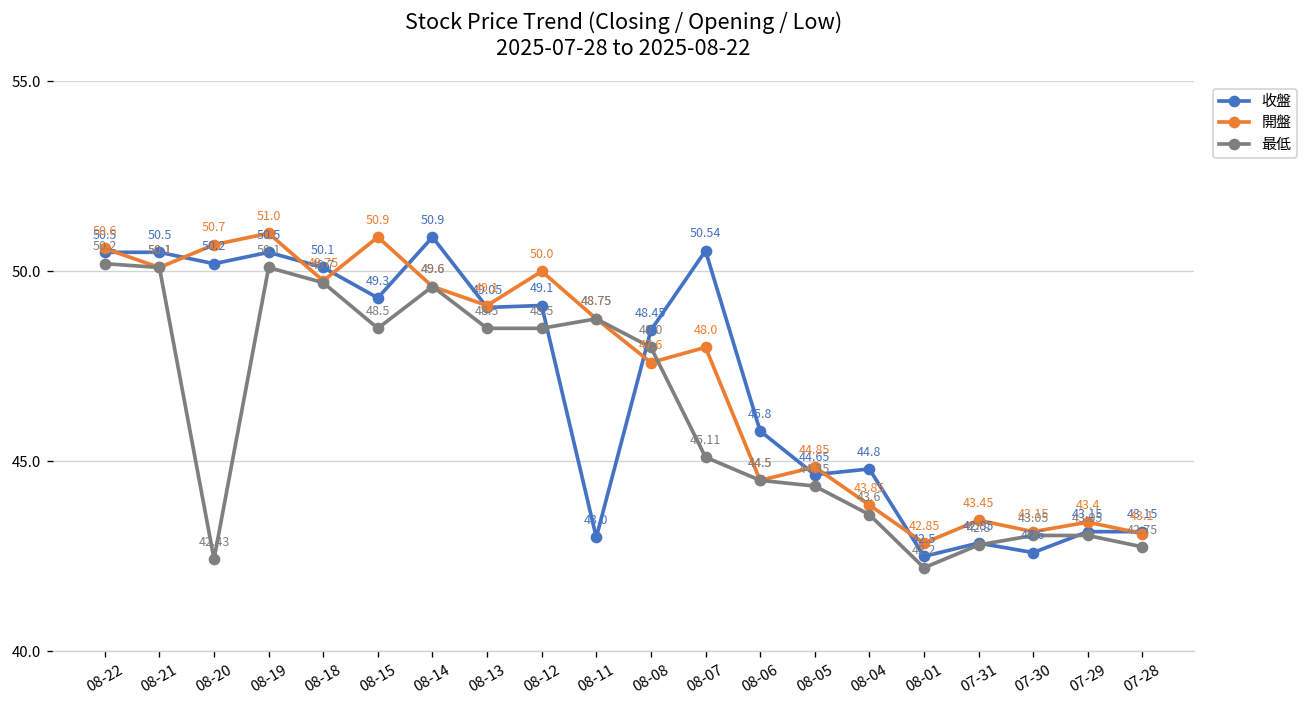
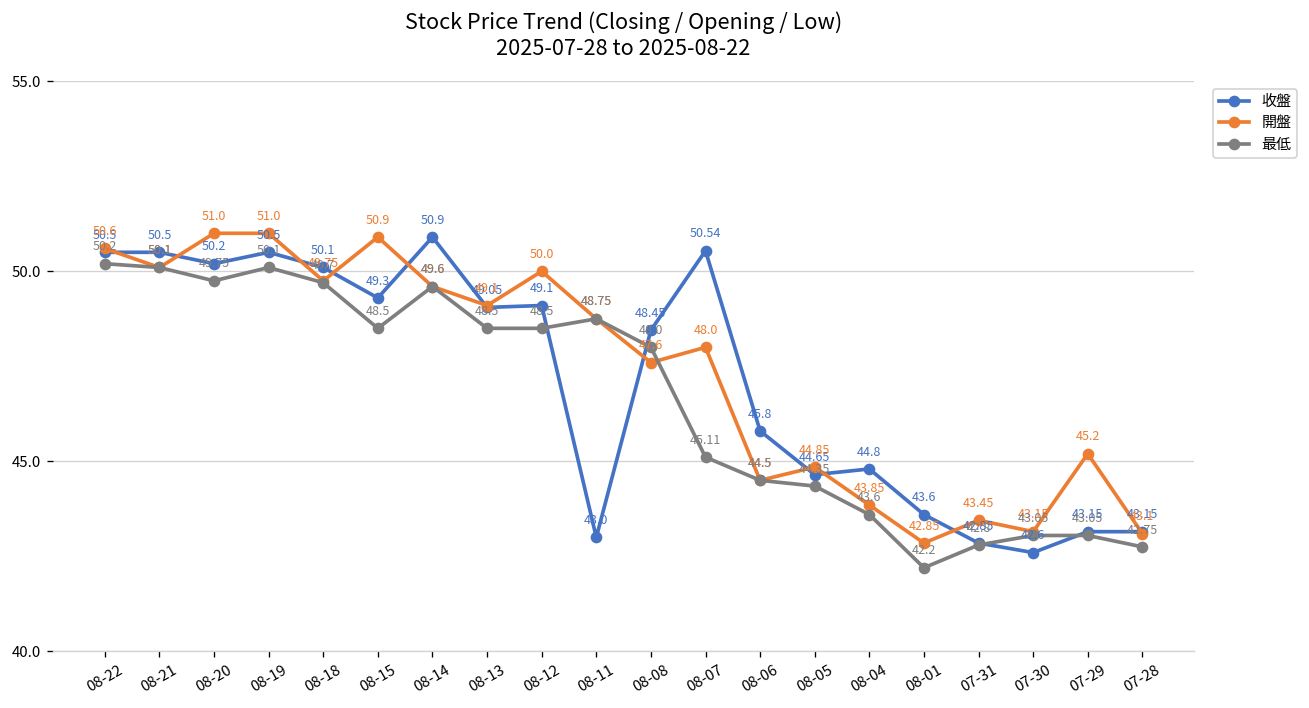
  {
    "收盤": {
      "08-21": 50.5,
      "08-20": 50.2,
      "08-18": 50.1,
      "08-15": 49.3,
      "08-14": 50.9,
      "08-12": 49.1,
      "08-11": 43.0,
      "08-08": 48.45,
      "08-07": 50.54,
      "08-06": 45.8,
      "08-04": 44.8,
-     "08-01": 42.5
+     "08-01": 43.6
    },
    "開盤": {
-     "08-20": 50.7,
+     "08-20": 51.0,
      "08-19": 51.0,
      "08-15": 50.9,
      "08-12": 50.0,
      "08-07": 48.0,
      "08-01": 42.85,
      "07-31": 43.45,
-     "07-29": 43.4
+     "07-29": 45.2
    },
    "最低": {
-     "08-20": 42.43,
+     "08-20": 49.75,
      "08-15": 48.5,
      "08-07": 45.11
    }
  }
